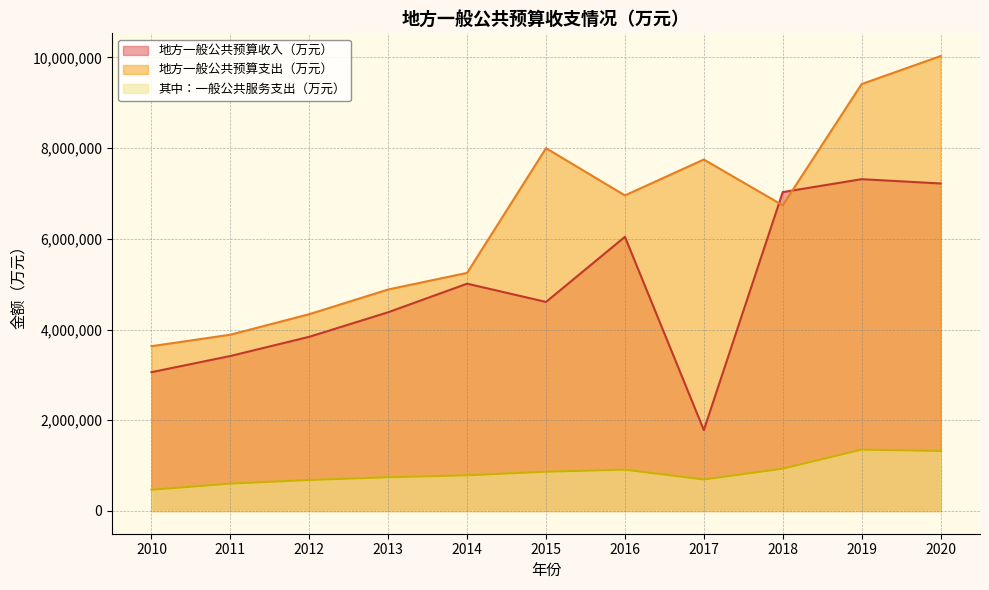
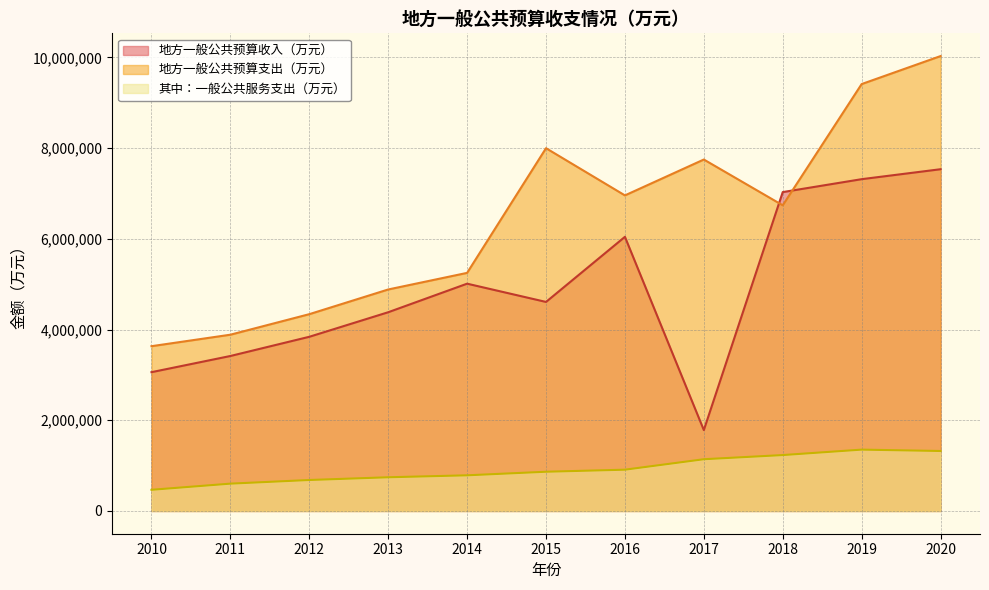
  {
    "地方一般公共预算收入（万元）": {
      "2010": "3,100,000",
      "2011": "3,400,000",
      "2012": "3,800,000",
      "2013": "4,400,000",
      "2014": "5,000,000",
      "2015": "4,600,000",
      "2016": "6,000,000",
      "2017": "1,800,000",
      "2018": "7,000,000",
      "2019": "7,300,000",
-     "2020": "7,200,000"
+     "2020": "7,500,000"
    },
    "地方一般公共预算支出（万元）": {
      "2010": "3,600,000",
      "2011": "3,900,000",
      "2012": "4,300,000",
      "2013": "4,900,000",
      "2014": "5,300,000",
      "2015": "8,000,000",
      "2016": "7,000,000",
      "2017": "7,700,000",
      "2018": "6,700,000",
      "2019": "9,400,000",
      "2020": "10,000,000"
    },
    "其中：一般公共服务支出（万元）": {
      "2010": "500,000",
      "2011": "600,000",
      "2012": "700,000",
      "2013": "700,000",
      "2014": "800,000",
      "2015": "900,000",
      "2016": "900,000",
-     "2017": "700,000",
-     "2018": "900,000",
+     "2017": "1,100,000",
+     "2018": "1,200,000",
      "2019": "1,400,000",
      "2020": "1,300,000"
    }
  }
